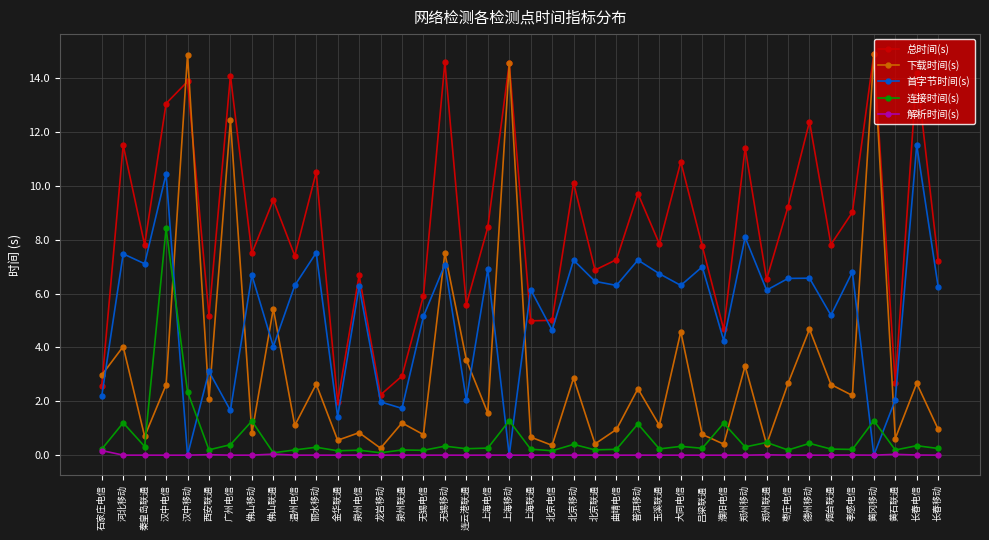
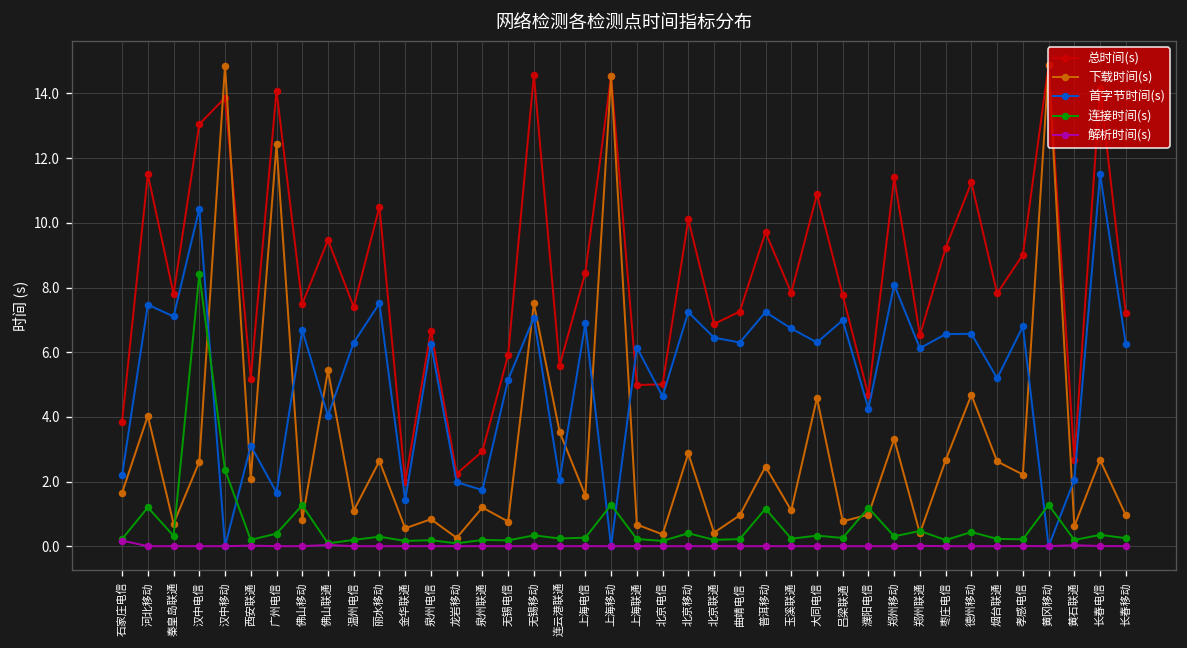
  {
    "总时间(s)": {
-     "石家庄电信": 2.6,
+     "石家庄电信": 3.9,
      "河北移动": 11.5,
      "秦皇岛联通": 7.8,
      "汉中电信": 13.1,
      "汉中移动": 13.9,
      "西安联通": 5.2,
      "广州电信": 14.1,
      "佛山移动": 7.5,
      "佛山联通": 9.5,
      "温州电信": 7.4,
      "丽水移动": 10.5,
      "金华联通": 2.0,
      "泉州电信": 6.7,
      "龙岩移动": 2.2,
      "泉州联通": 2.9,
      "无锡电信": 5.9,
      "无锡移动": 14.6,
      "连云港联通": 5.6,
      "上海电信": 8.5,
      "上海联通": 5.0,
      "北京电信": 5.0,
      "北京移动": 10.1,
      "北京联通": 6.9,
      "曲靖电信": 7.3,
      "普洱移动": 9.7,
      "玉溪联通": 7.8,
      "大同电信": 10.9,
      "吕梁联通": 7.8,
      "濮阳电信": 4.7,
      "郑州移动": 11.4,
      "郑州联通": 6.5,
      "枣庄电信": 9.2,
-     "德州移动": 12.4,
+     "德州移动": 11.2,
      "烟台联通": 7.8,
      "孝感电信": 9.0,
      "黄石联通": 2.7,
      "长春移动": 7.2
    },
    "下载时间(s)": {
-     "石家庄电信": 3.0,
+     "石家庄电信": 1.7,
      "河北移动": 4.0,
      "秦皇岛联通": 0.7,
      "汉中电信": 2.6,
      "汉中移动": 14.9,
      "西安联通": 2.1,
      "广州电信": 12.4,
      "佛山移动": 0.8,
      "佛山联通": 5.4,
      "温州电信": 1.1,
      "丽水移动": 2.6,
      "金华联通": 0.6,
      "泉州电信": 0.8,
      "龙岩移动": 0.3,
      "泉州联通": 1.2,
      "无锡电信": 0.8,
      "无锡移动": 7.5,
      "连云港联通": 3.5,
      "上海电信": 1.6,
      "上海联通": 0.7,
      "北京电信": 0.4,
      "北京移动": 2.9,
      "北京联通": 0.4,
      "曲靖电信": 1.0,
      "普洱移动": 2.5,
      "玉溪联通": 1.1,
      "大同电信": 4.6,
      "吕梁联通": 0.8,
-     "濮阳电信": 0.4,
+     "濮阳电信": 1.0,
      "郑州移动": 3.3,
      "枣庄电信": 2.7,
      "德州移动": 4.7,
      "烟台联通": 2.6,
      "孝感电信": 2.2,
      "黄石联通": 0.6,
      "长春电信": 2.7,
      "长春移动": 1.0
    },
    "首字节时间(s)": {
      "石家庄电信": 2.2,
      "河北移动": 7.5,
      "秦皇岛联通": 7.1,
      "汉中电信": 10.4,
      "西安联通": 3.1,
      "广州电信": 1.7,
      "佛山移动": 6.7,
      "佛山联通": 4.0,
      "温州电信": 6.3,
      "丽水移动": 7.5,
      "金华联通": 1.4,
      "泉州电信": 6.3,
      "龙岩移动": 2.0,
      "泉州联通": 1.7,
      "无锡电信": 5.2,
      "无锡移动": 7.1,
      "连云港联通": 2.0,
      "上海电信": 6.9,
      "上海联通": 6.1,
      "北京电信": 4.6,
      "北京移动": 7.2,
      "北京联通": 6.5,
      "曲靖电信": 6.3,
      "普洱移动": 7.2,
      "玉溪联通": 6.7,
      "大同电信": 6.3,
      "吕梁联通": 7.0,
      "濮阳电信": 4.3,
      "郑州移动": 8.1,
      "郑州联通": 6.1,
      "枣庄电信": 6.6,
      "德州移动": 6.6,
      "烟台联通": 5.2,
      "孝感电信": 6.8,
      "黄石联通": 2.1,
      "长春电信": 11.5,
      "长春移动": 6.2
    },
    "连接时间(s)": {
      "河北移动": 1.2,
      "秦皇岛联通": 0.3,
      "汉中电信": 8.4,
      "汉中移动": 2.4,
      "西安联通": 0.2,
      "广州电信": 0.4,
      "佛山移动": 1.3,
      "温州电信": 0.2,
      "丽水移动": 0.3,
      "金华联通": 0.2,
      "泉州电信": 0.2,
      "泉州联通": 0.2,
      "无锡电信": 0.2,
      "无锡移动": 0.3,
      "连云港联通": 0.2,
      "上海电信": 0.3,
      "上海移动": 1.3,
      "上海联通": 0.2,
      "北京电信": 0.2,
      "北京移动": 0.4,
      "北京联通": 0.2,
      "曲靖电信": 0.2,
      "普洱移动": 1.2,
      "玉溪联通": 0.2,
      "大同电信": 0.3,
      "吕梁联通": 0.3,
      "濮阳电信": 1.2,
      "郑州移动": 0.3,
      "枣庄电信": 0.2,
      "德州移动": 0.4,
      "烟台联通": 0.2,
      "孝感电信": 0.2,
      "黄冈移动": 1.3,
      "黄石联通": 0.2,
      "长春电信": 0.4,
      "长春移动": 0.3
    },
    "解析时间(s)": {
      "河北移动": 0.0,
      "秦皇岛联通": 0.0,
      "汉中电信": 0.0,
      "西安联通": 0.0,
      "广州电信": 0.0,
      "佛山移动": 0.0,
      "温州电信": 0.0,
      "丽水移动": 0.0,
      "金华联通": 0.0,
      "泉州电信": 0.0,
      "泉州联通": 0.0,
      "无锡电信": 0.0,
      "无锡移动": 0.0,
      "连云港联通": 0.0,
      "上海电信": 0.0,
      "上海联通": 0.0,
      "北京电信": 0.0,
      "北京移动": 0.0,
      "北京联通": 0.0,
      "曲靖电信": 0.0,
      "普洱移动": 0.0,
      "玉溪联通": 0.0,
      "大同电信": 0.0,
      "吕梁联通": 0.0,
      "濮阳电信": 0.0,
      "郑州移动": 0.0,
      "郑州联通": 0.0,
      "枣庄电信": 0.0,
      "德州移动": 0.0,
      "烟台联通": 0.0,
      "孝感电信": 0.0,
      "黄石联通": 0.0,
      "长春电信": 0.0,
      "长春移动": 0.0
    }
  }
